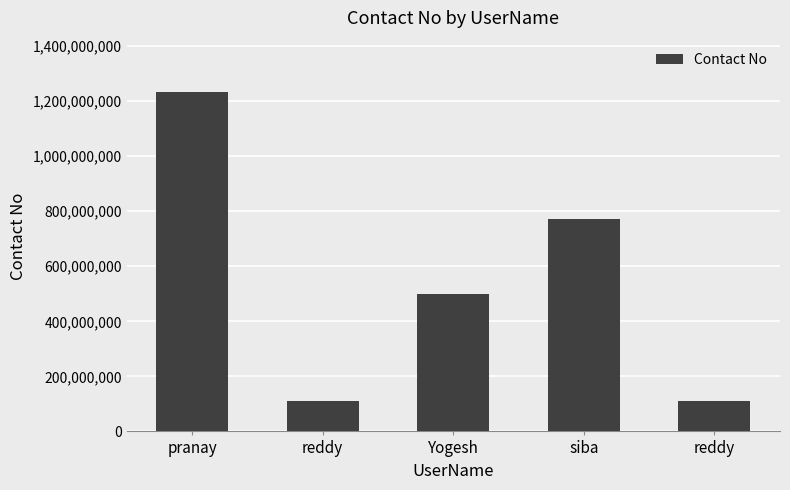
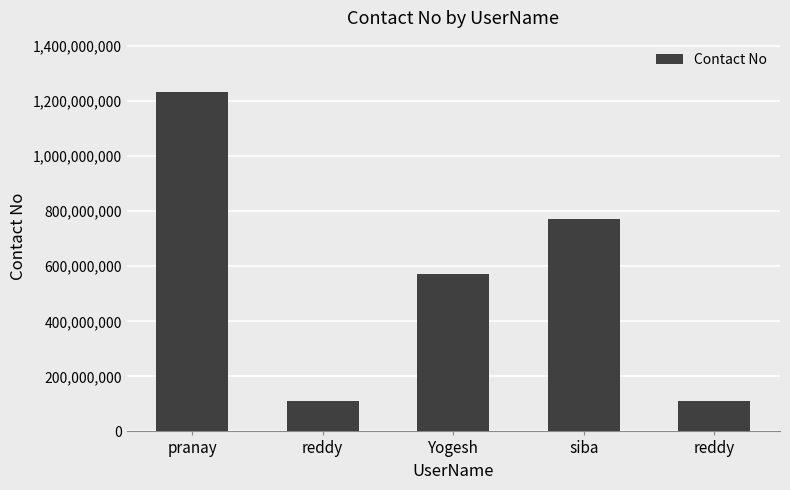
  {
    "pranay": "1,230,000,000",
-   "Yogesh": "500,000,000",
+   "Yogesh": "570,000,000",
    "siba": "770,000,000"
  }
